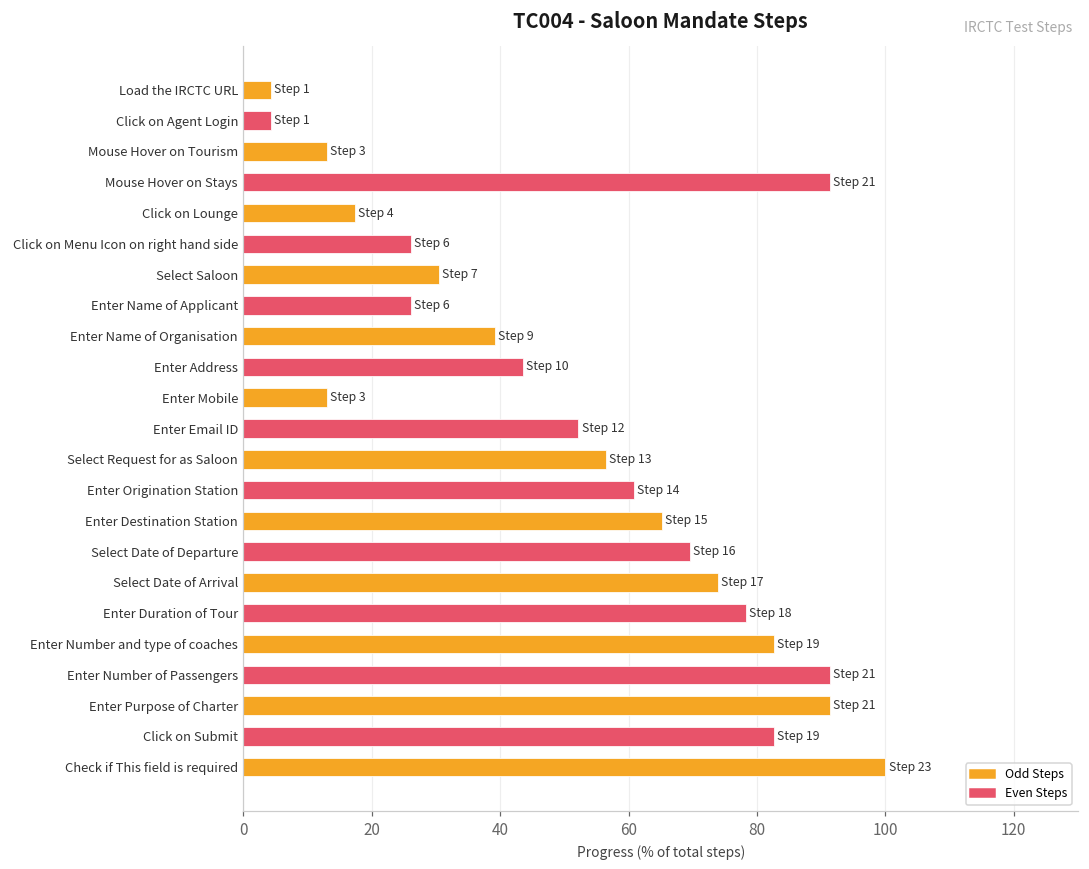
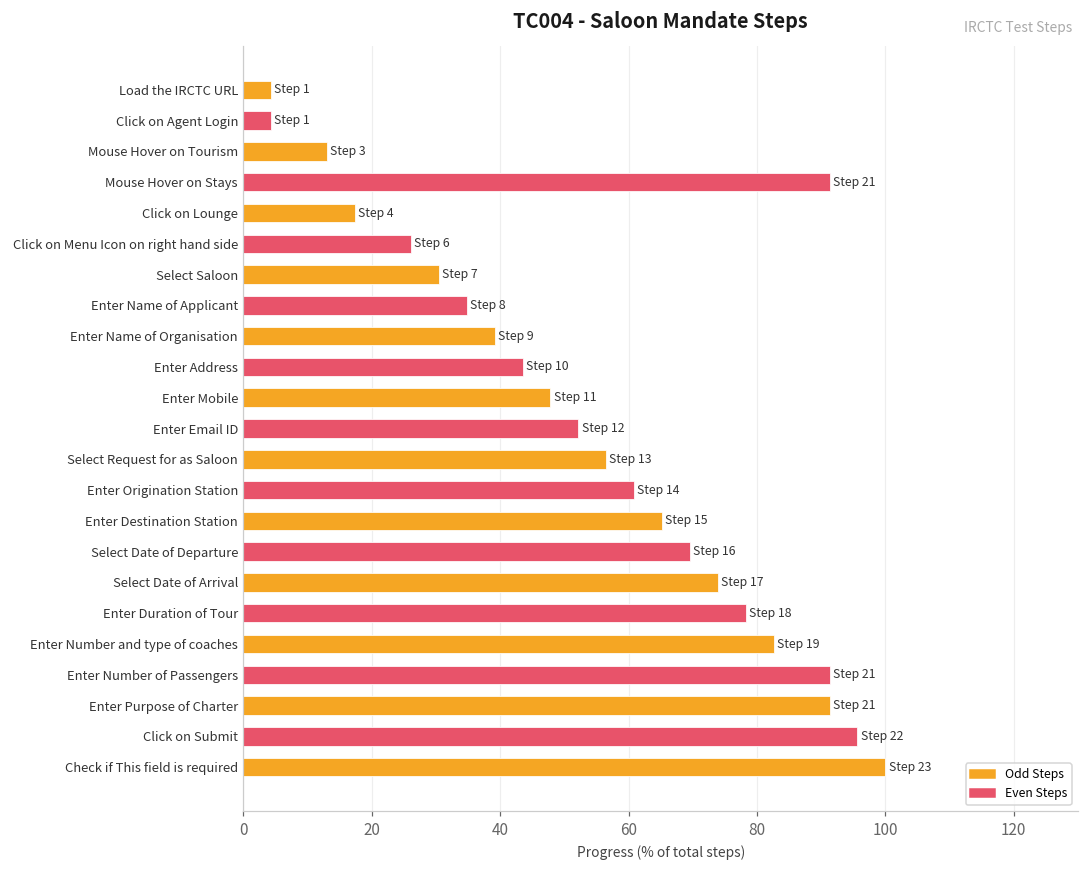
  {
-   "Enter Name of Applicant": 6,
-   "Enter Mobile": 3,
-   "Click on Submit": 19
+   "Enter Name of Applicant": 8,
+   "Enter Mobile": 11,
+   "Click on Submit": 22
  }
